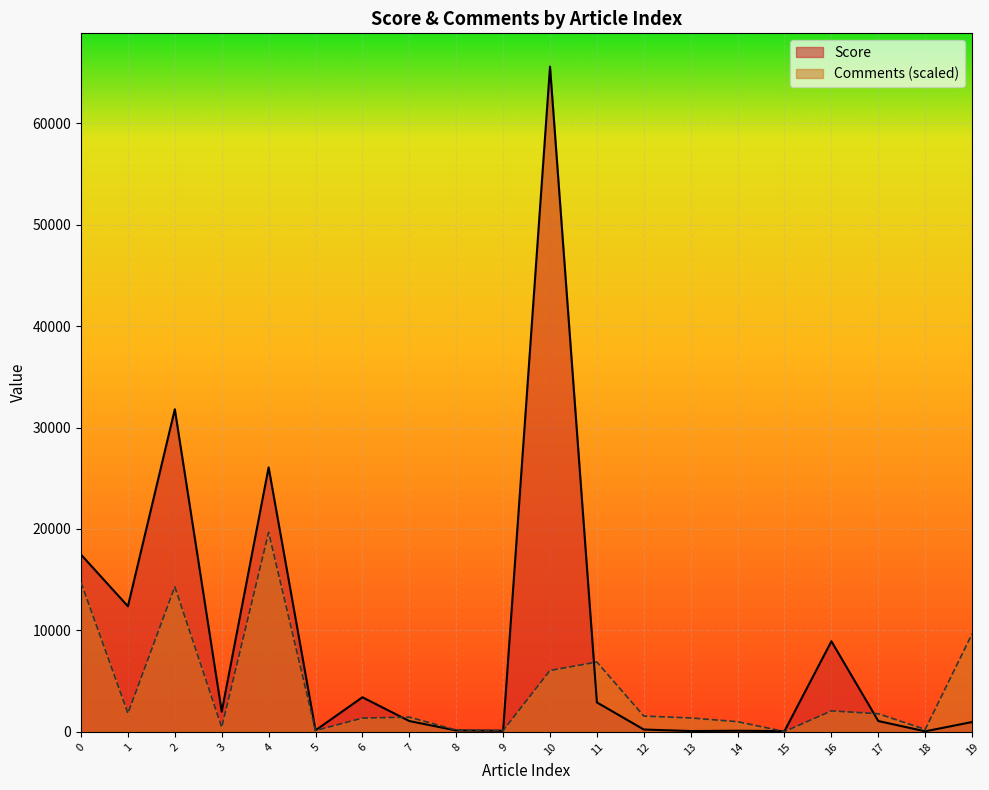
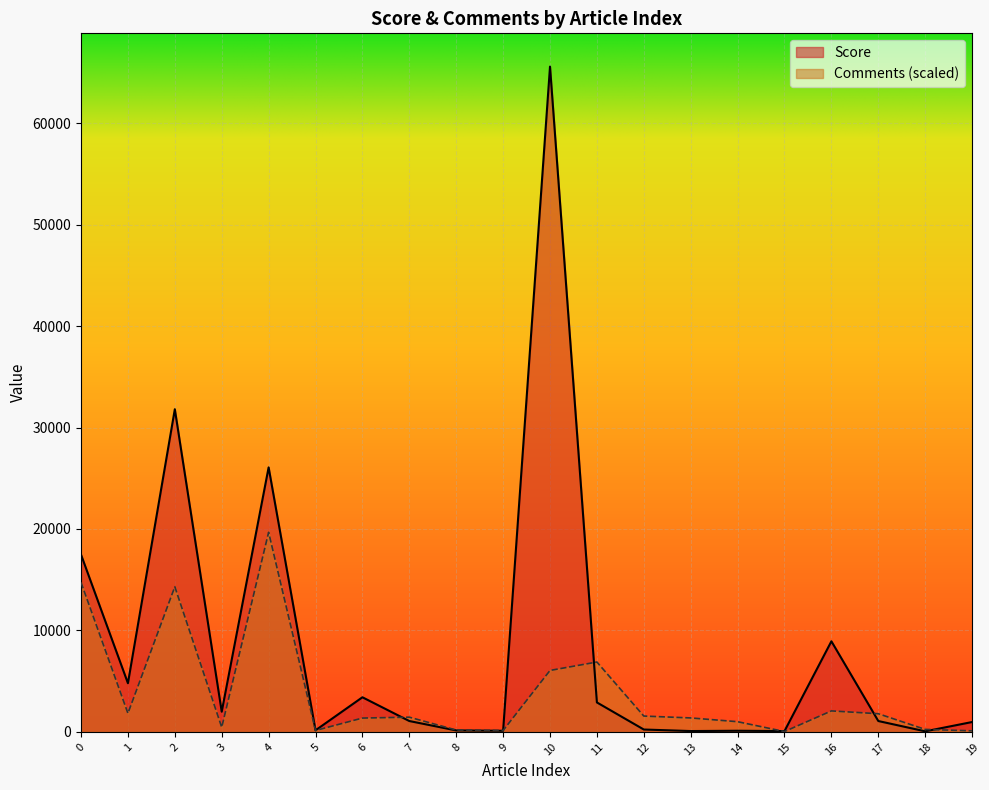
  {
    "Score": {
      "0": 17500,
-     "1": 12400,
+     "1": 4800,
      "2": 31800,
      "3": 2000,
      "4": 26100,
      "6": 3400,
      "7": 1100,
      "10": 65600,
      "11": 2900,
      "12": 200,
      "13": 100,
      "14": 100,
      "16": 8900,
      "17": 1100,
      "19": 1000
    },
    "Comments (scaled)": {
      "0": 14700,
      "1": 1800,
      "2": 14300,
      "3": 400,
      "4": 19700,
      "6": 1400,
      "7": 1500,
      "10": 6100,
      "11": 6900,
      "12": 1600,
      "13": 1400,
      "14": 1000,
      "16": 2100,
      "17": 1800,
-     "19": 9700
+     "19": 100
    }
  }
